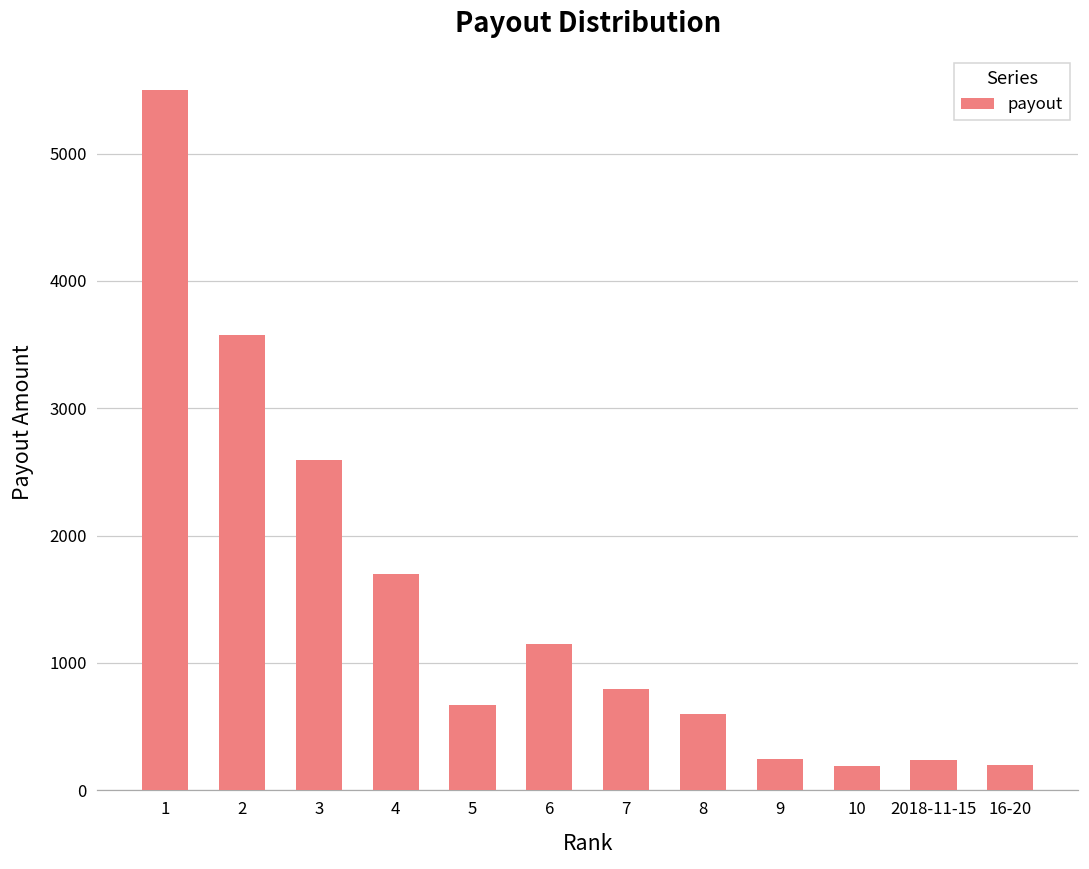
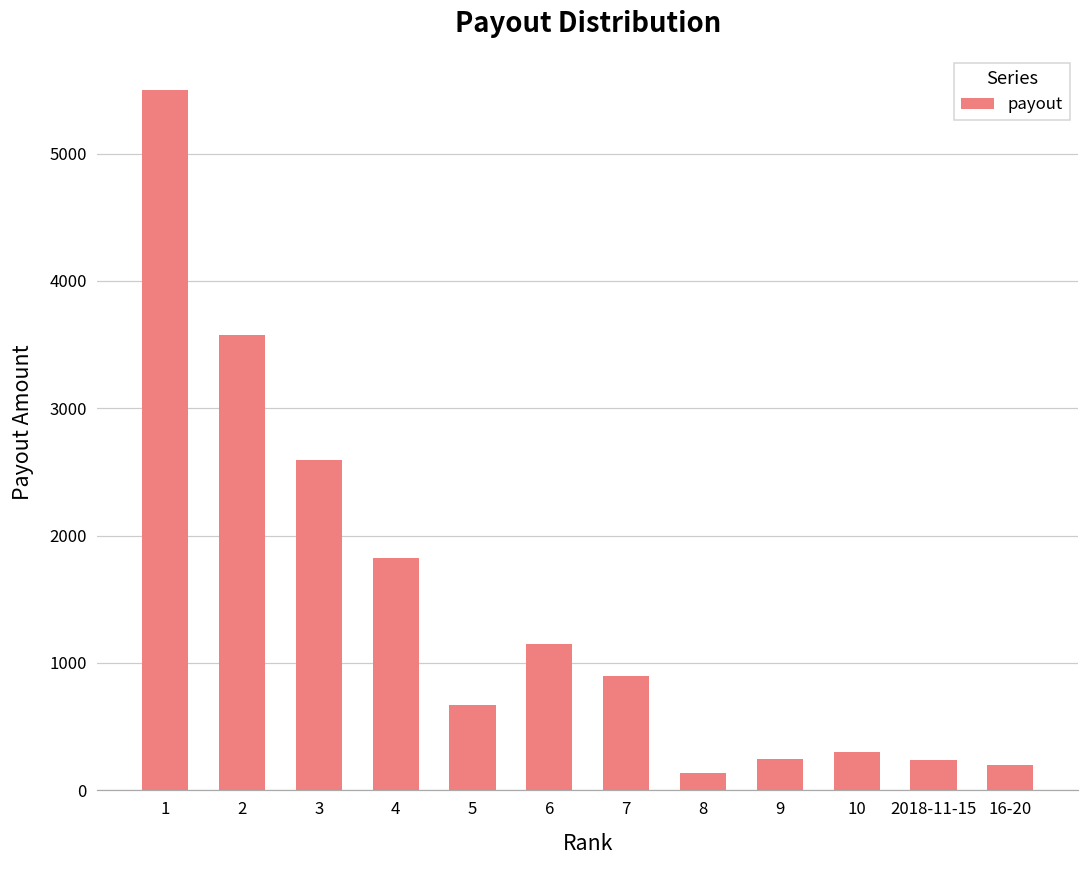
  {
    "1": 5500,
    "2": 3570,
    "3": 2600,
-   "4": 1700,
+   "4": 1820,
    "5": 670,
    "6": 1150,
-   "7": 800,
-   "8": 600,
+   "7": 900,
+   "8": 140,
    "9": 240,
-   "10": 190,
+   "10": 300,
    "2018-11-15": 240,
    "16-20": 200
  }
